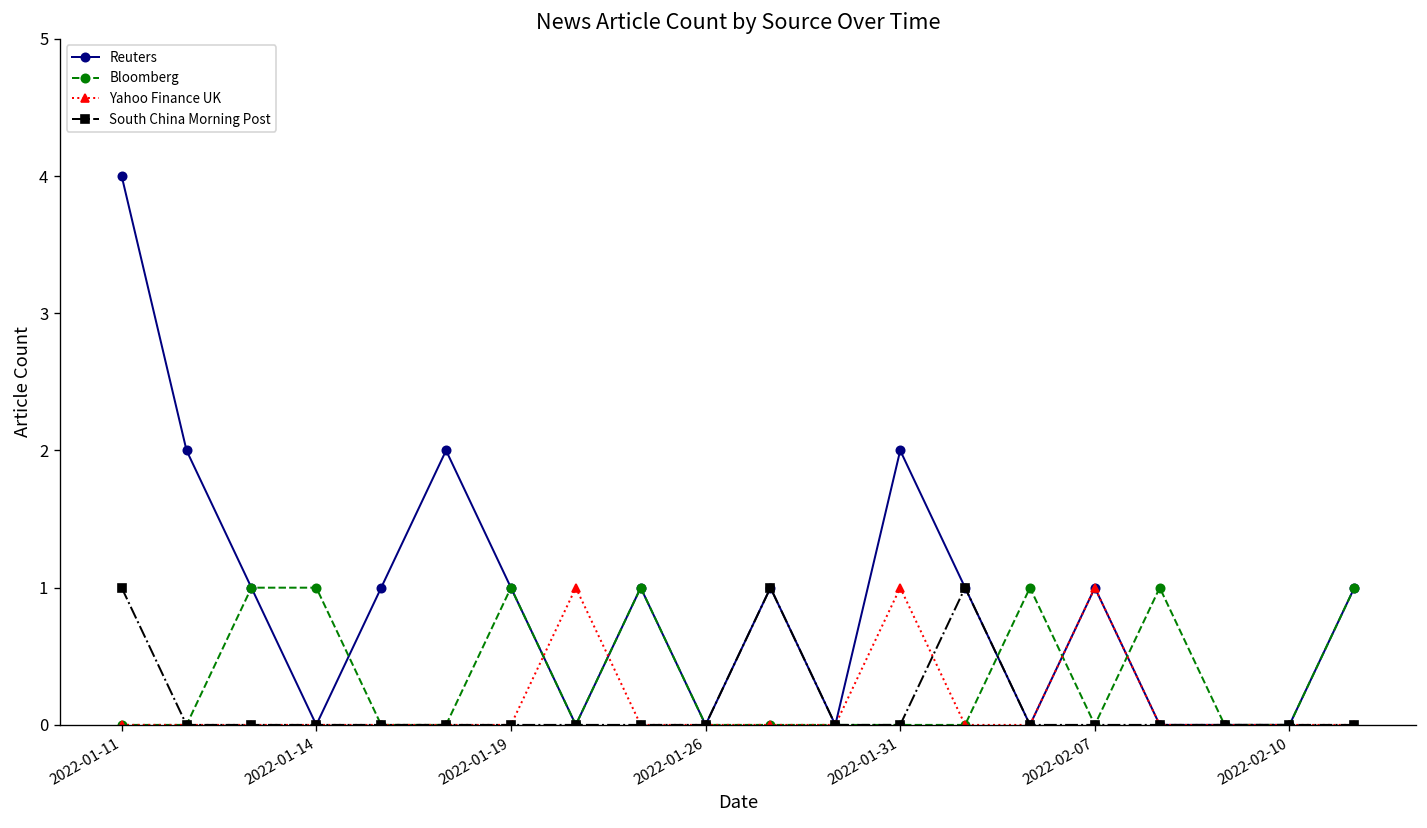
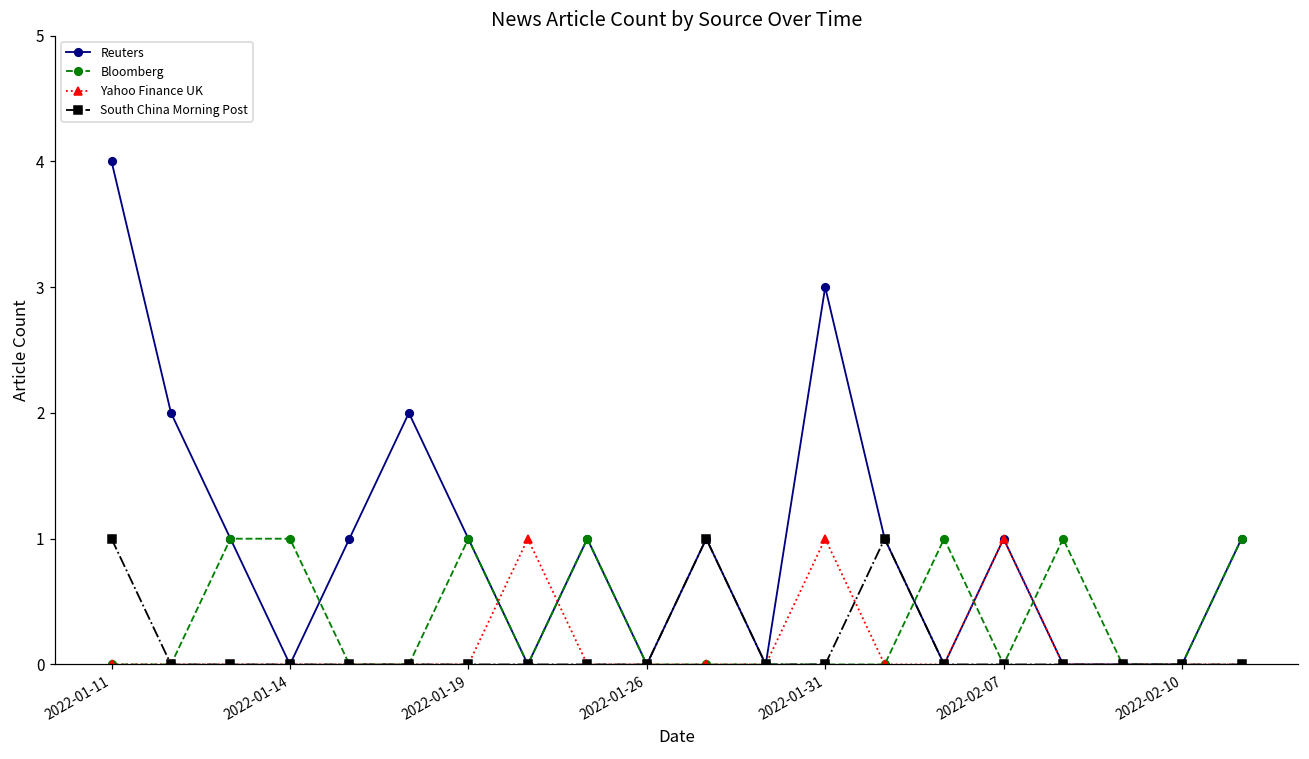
  {
    "Reuters": {
      "2022-01-11": 4,
-     "2022-01-31": 2
+     "2022-01-31": 3
    },
    "Bloomberg": {
      "2022-01-14": 1
    },
    "Yahoo Finance UK": {
      "2022-01-31": 1
    },
    "South China Morning Post": {
      "2022-01-11": 1
    }
  }
